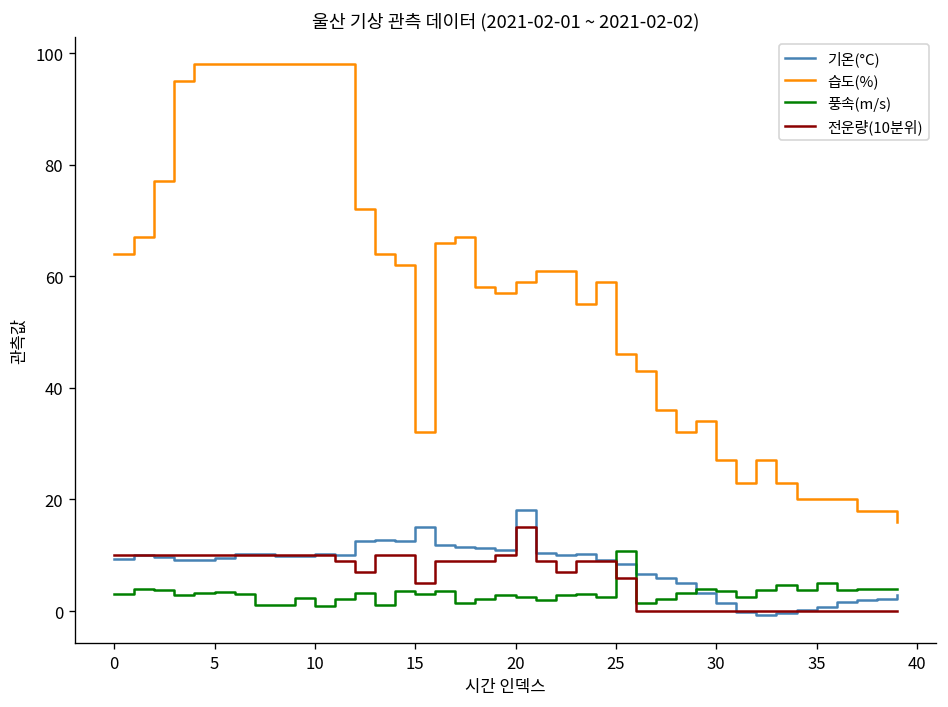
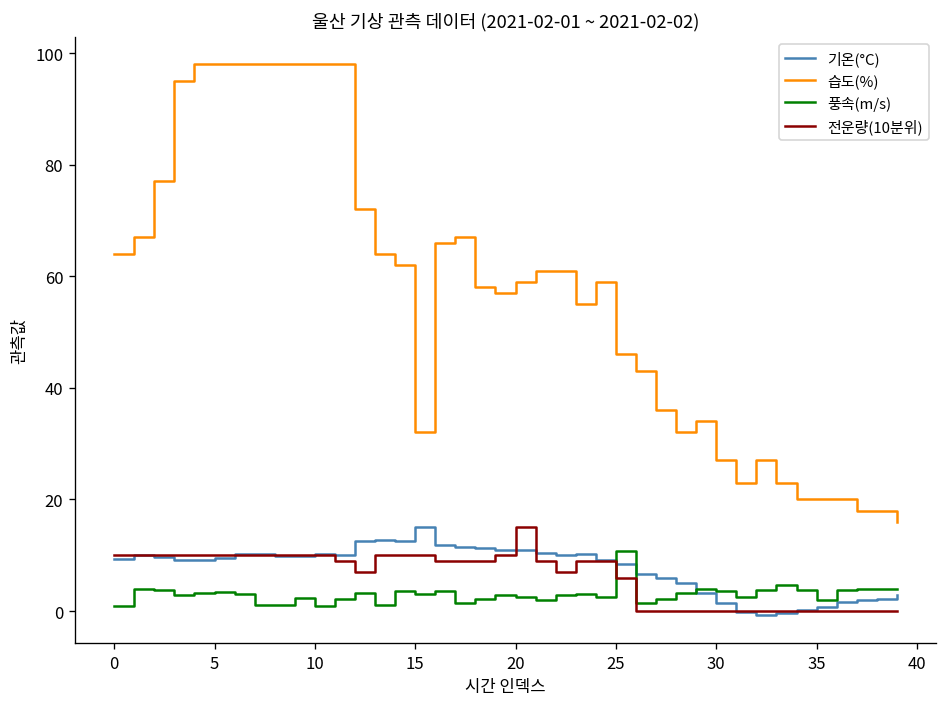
  {
    "기온(°C)": {
      "0": 9,
      "15": 15,
-     "20": 18,
+     "20": 11,
      "25": 9,
      "30": 2,
      "35": 1
    },
    "습도(%)": {
      "0": 64,
      "5": 98,
      "10": 98,
      "15": 32,
      "20": 59,
      "25": 46,
      "30": 27,
      "35": 20
    },
    "풍속(m/s)": {
-     "0": 3,
+     "0": 1,
      "5": 4,
      "10": 1,
      "15": 3,
      "20": 3,
      "25": 11,
      "30": 4,
-     "35": 5
+     "35": 2
    },
    "전운량(10분위)": {
      "0": 10,
-     "15": 5,
+     "15": 10,
      "20": 15,
      "25": 6,
      "30": 0,
      "35": 0
    }
  }
